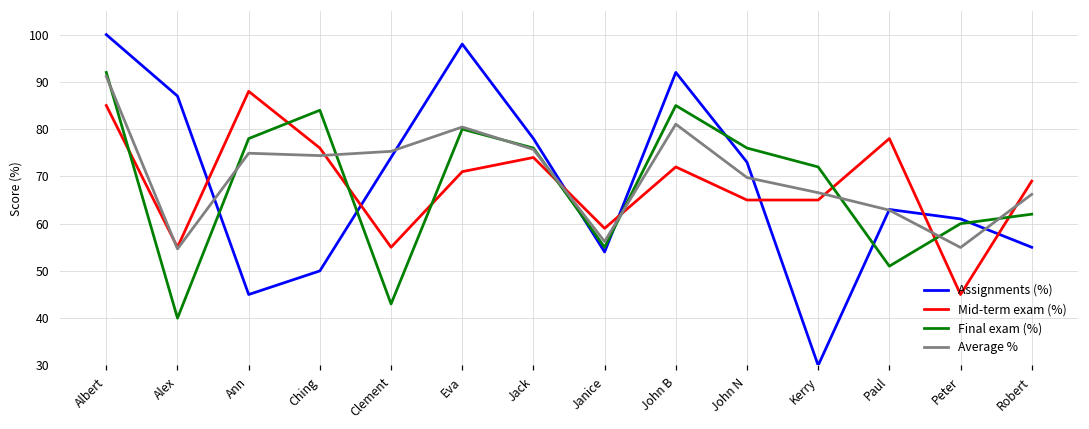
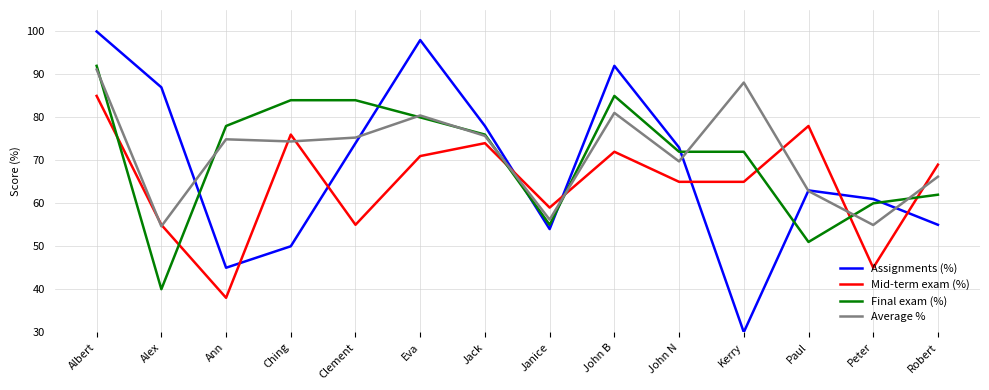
  {
    "Assignments (%)": {
      "Albert": 100,
      "Alex": 87,
      "Ann": 45,
      "Ching": 50,
      "Clement": 74,
      "Eva": 98,
      "Jack": 78,
      "Janice": 54,
      "John B": 92,
      "John N": 73,
      "Kerry": 30,
      "Peter": 61,
      "Robert": 55
    },
    "Mid-term exam (%)": {
      "Albert": 85,
-     "Ann": 88,
+     "Ann": 38,
      "Ching": 76,
      "Clement": 55,
      "Eva": 71,
      "Jack": 74,
      "Janice": 59,
      "John B": 72,
      "John N": 65,
      "Kerry": 65,
      "Paul": 78,
      "Peter": 45,
      "Robert": 69
    },
    "Final exam (%)": {
      "Albert": 92,
      "Alex": 40,
      "Ann": 78,
      "Ching": 84,
-     "Clement": 43,
+     "Clement": 84,
      "Janice": 55,
      "John B": 85,
-     "John N": 76,
+     "John N": 72,
      "Kerry": 72,
      "Paul": 51,
      "Peter": 60,
      "Robert": 62
    },
    "Average %": {
      "Albert": 91,
      "Ann": 75,
      "Ching": 74,
      "Clement": 75,
      "Janice": 56,
      "John B": 81,
      "John N": 70,
-     "Kerry": 67,
+     "Kerry": 88,
      "Peter": 55,
      "Robert": 66
    }
  }
